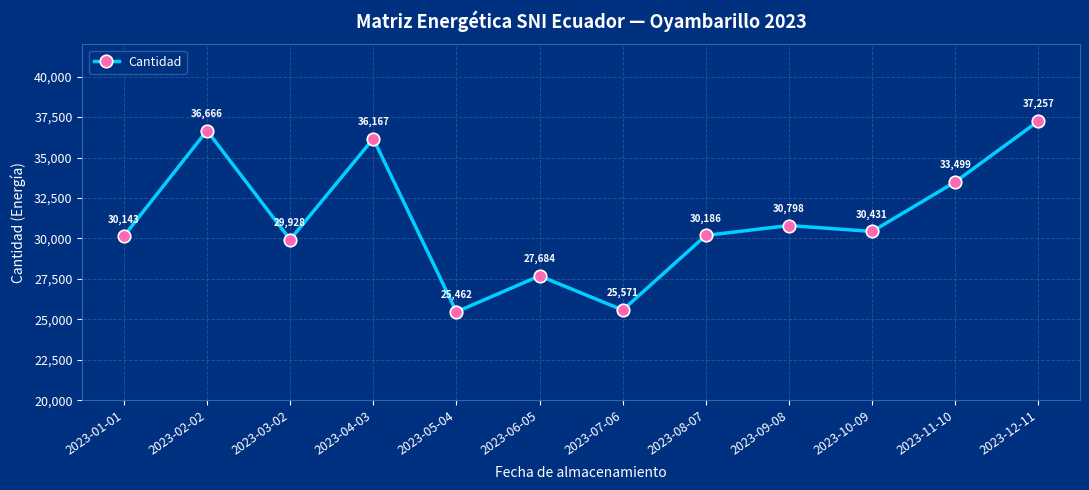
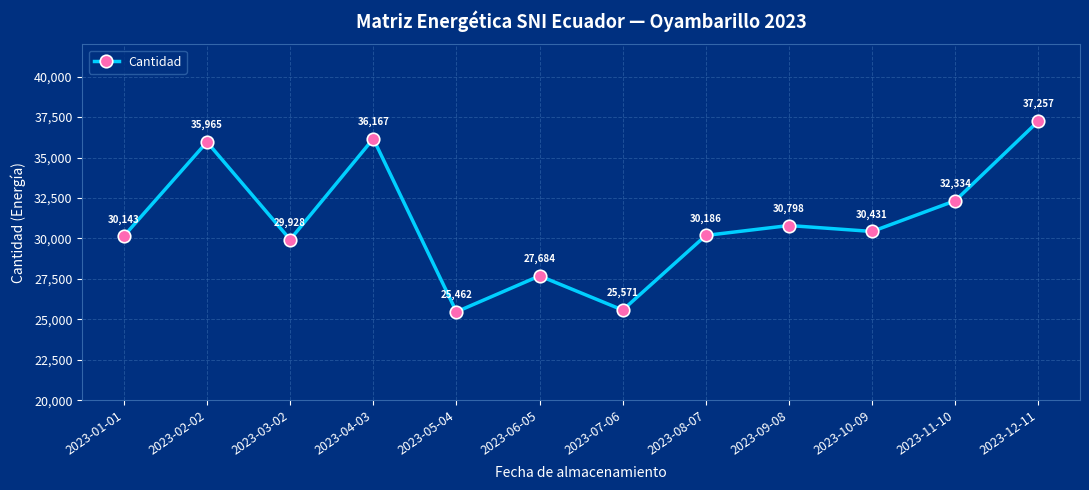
  {
    "2023-01-01": "30,143",
-   "2023-02-02": "36,666",
+   "2023-02-02": "35,965",
    "2023-03-02": "29,928",
    "2023-04-03": "36,167",
    "2023-05-04": "25,462",
    "2023-06-05": "27,684",
    "2023-07-06": "25,571",
    "2023-08-07": "30,186",
    "2023-09-08": "30,798",
    "2023-10-09": "30,431",
-   "2023-11-10": "33,499",
+   "2023-11-10": "32,334",
    "2023-12-11": "37,257"
  }
